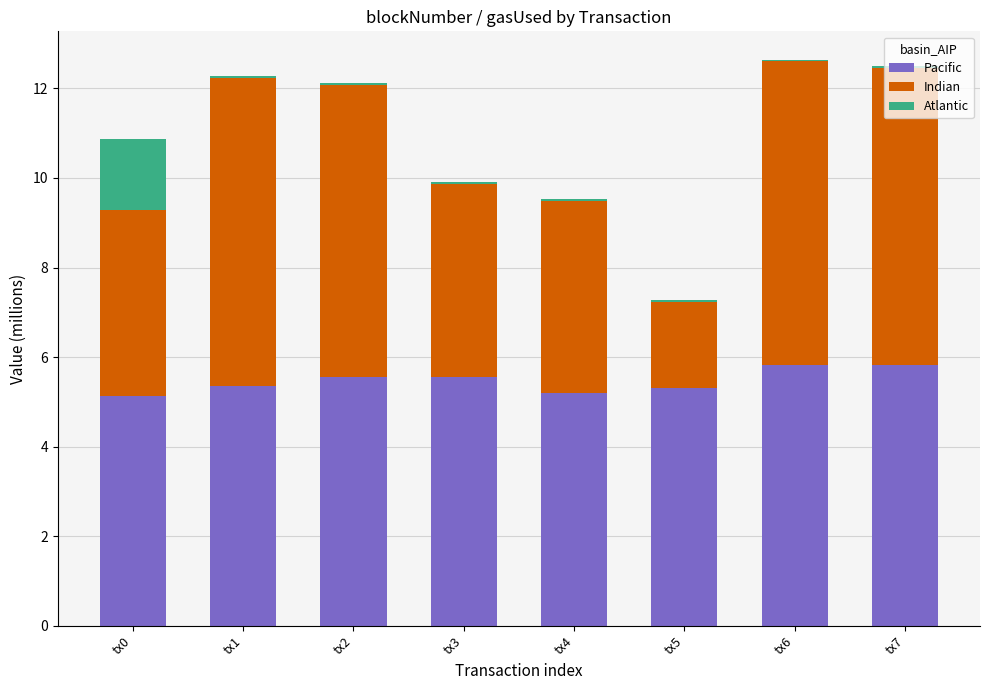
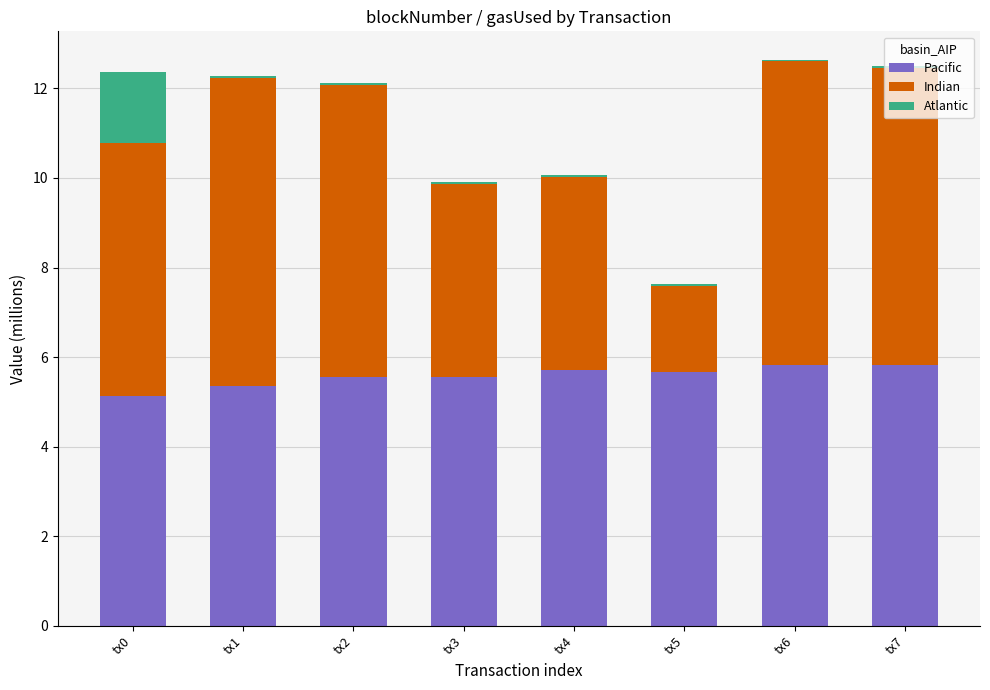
  {
    "Pacific": {
      "tx0": 5.1,
      "tx1": 5.4,
      "tx2": 5.6,
      "tx3": 5.6,
-     "tx4": 5.2,
-     "tx5": 5.3,
+     "tx4": 5.7,
+     "tx5": 5.7,
      "tx6": 5.8,
      "tx7": 5.8
    },
    "Indian": {
-     "tx0": 4.2,
+     "tx0": 5.7,
      "tx1": 6.9,
      "tx2": 6.5,
      "tx3": 4.3,
      "tx4": 4.3,
      "tx5": 1.9,
      "tx6": 6.8
    },
    "Atlantic": {
      "tx0": 1.6
    }
  }
